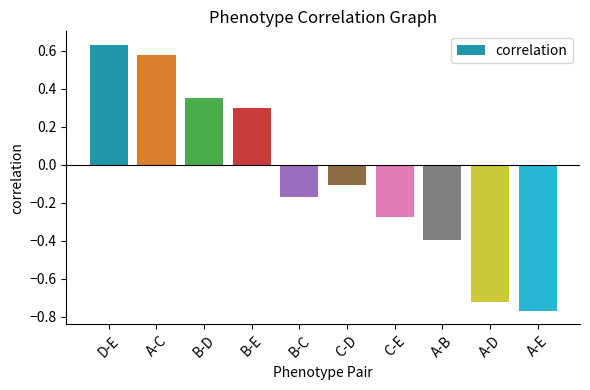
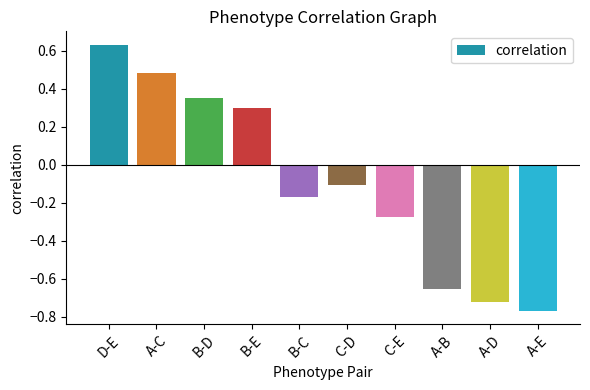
  {
    "D-E": 0.63,
-   "A-C": 0.58,
+   "A-C": 0.48,
    "B-D": 0.35,
    "B-E": 0.30,
    "B-C": -0.17,
    "C-D": -0.11,
    "C-E": -0.28,
-   "A-B": -0.40,
+   "A-B": -0.66,
    "A-D": -0.72,
    "A-E": -0.77
  }
